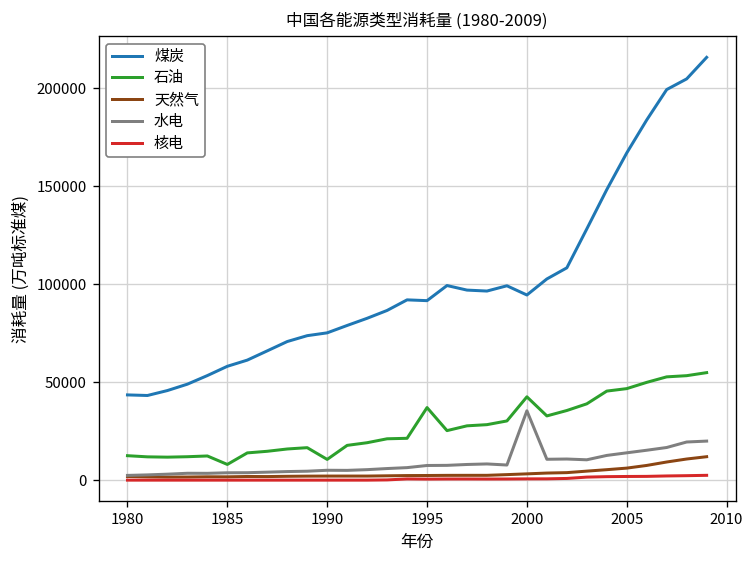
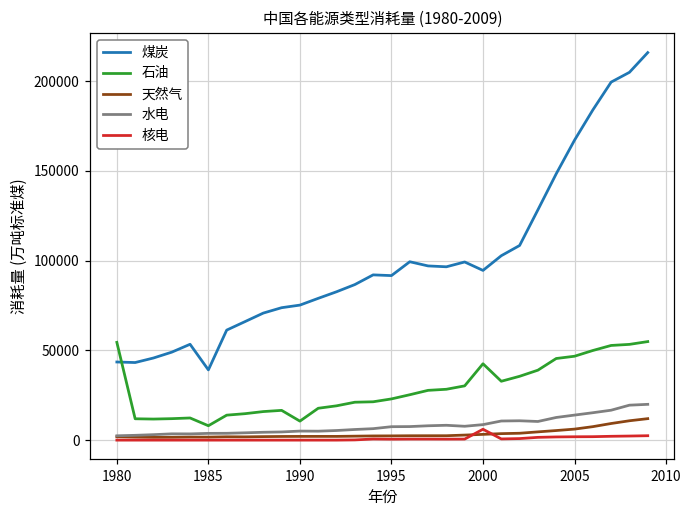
  {
    "煤炭": {
      "1980": 44000,
-     "1985": 58000,
+     "1985": 39000,
      "1990": 75000,
      "1995": 92000,
      "2000": 95000,
      "2005": 167000
    },
    "石油": {
-     "1980": 12000,
+     "1980": 54000,
      "1985": 8000,
      "1990": 11000,
-     "1995": 37000,
+     "1995": 23000,
      "2000": 43000,
      "2005": 47000
    },
    "天然气": {
      "1985": 2000,
      "1990": 2000,
      "1995": 2000,
      "2000": 3000,
      "2005": 6000
    },
    "水电": {
      "1985": 4000,
      "1990": 5000,
      "1995": 7000,
-     "2000": 35000,
+     "2000": 9000,
      "2005": 14000
    },
    "核电": {
      "1980": 0,
      "1985": 0,
      "1990": 0,
      "1995": 1000,
-     "2000": 1000,
+     "2000": 6000,
      "2005": 2000
    }
  }
